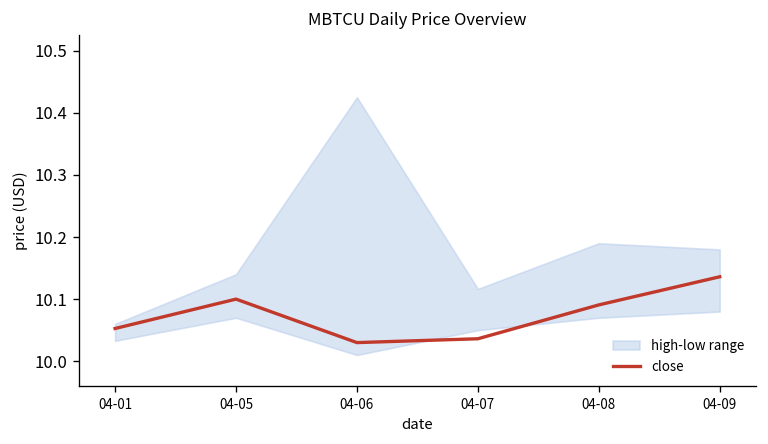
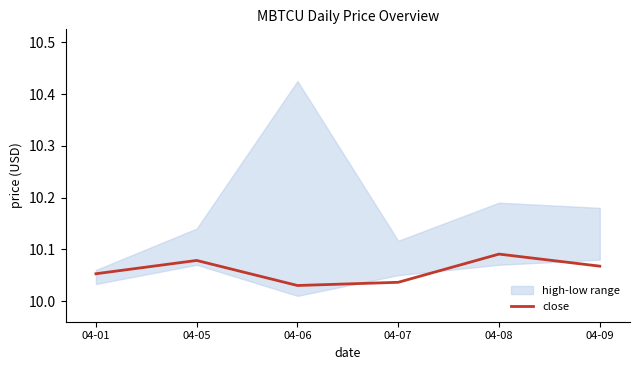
  {
    "close": {
      "04-01": 10.05,
-     "04-05": 10.10,
+     "04-05": 10.08,
      "04-06": 10.03,
      "04-07": 10.04,
      "04-08": 10.09,
-     "04-09": 10.14
+     "04-09": 10.07
    }
  }
